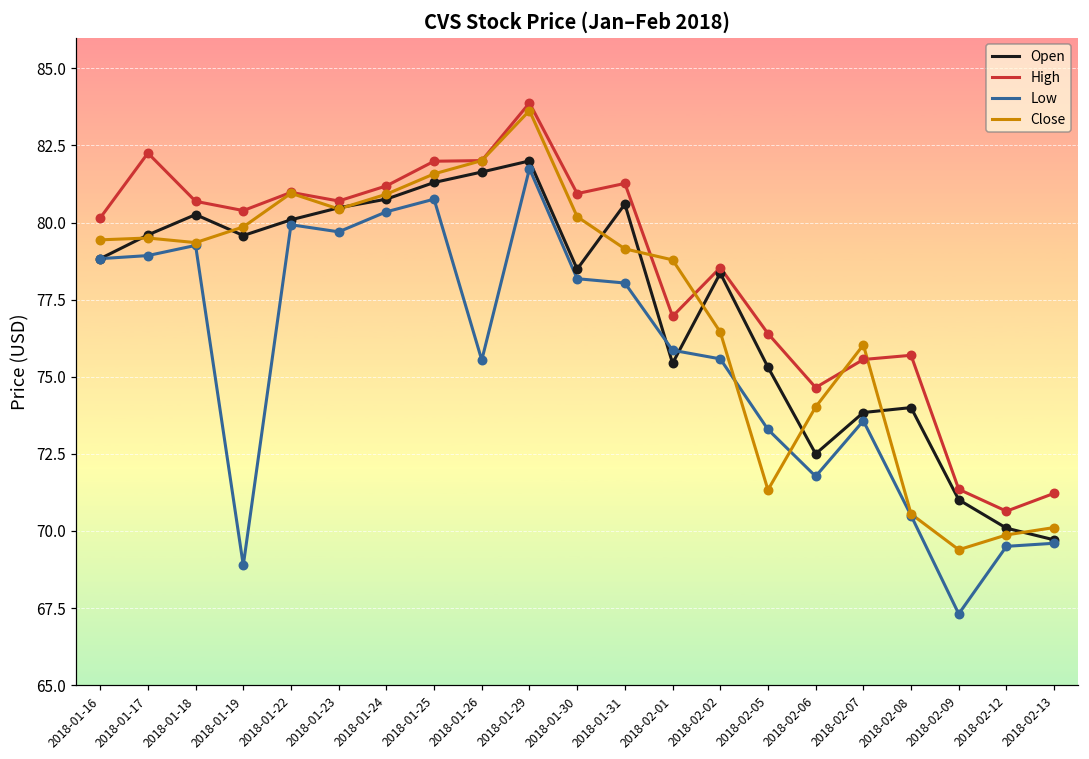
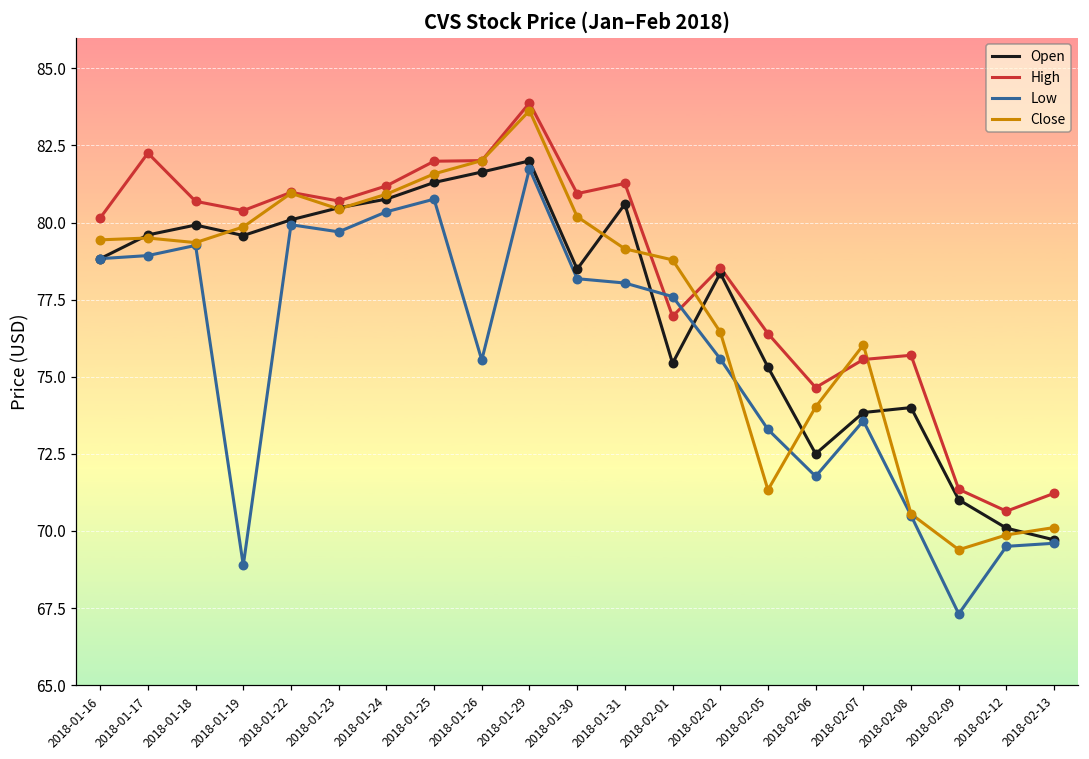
  {
    "Open": {
      "2018-01-17": 79.6,
-     "2018-01-18": 80.3,
+     "2018-01-18": 79.9,
      "2018-01-19": 79.6,
      "2018-01-22": 80.1,
      "2018-01-24": 80.8,
      "2018-01-25": 81.3,
      "2018-01-26": 81.6,
      "2018-01-29": 82.0,
      "2018-01-30": 78.5,
      "2018-01-31": 80.6,
      "2018-02-01": 75.4,
      "2018-02-02": 78.4,
      "2018-02-05": 75.3,
      "2018-02-06": 72.5,
      "2018-02-07": 73.8,
      "2018-02-08": 74.0,
      "2018-02-09": 71.0,
      "2018-02-12": 70.1,
      "2018-02-13": 69.7
    },
    "High": {
      "2018-01-16": 80.2,
      "2018-01-17": 82.3,
      "2018-01-18": 80.7,
      "2018-01-19": 80.4,
      "2018-01-23": 80.7,
      "2018-01-24": 81.2,
      "2018-01-25": 82.0,
      "2018-01-29": 83.9,
      "2018-01-30": 80.9,
      "2018-01-31": 81.3,
      "2018-02-01": 77.0,
      "2018-02-02": 78.5,
      "2018-02-05": 76.4,
      "2018-02-06": 74.7,
      "2018-02-07": 75.6,
      "2018-02-08": 75.7,
      "2018-02-09": 71.3,
      "2018-02-12": 70.6,
      "2018-02-13": 71.2
    },
    "Low": {
      "2018-01-17": 78.9,
      "2018-01-19": 68.9,
      "2018-01-22": 79.9,
      "2018-01-23": 79.7,
      "2018-01-24": 80.3,
      "2018-01-25": 80.8,
      "2018-01-26": 75.5,
      "2018-01-29": 81.8,
      "2018-01-30": 78.2,
      "2018-01-31": 78.0,
-     "2018-02-01": 75.9,
+     "2018-02-01": 77.6,
      "2018-02-02": 75.6,
      "2018-02-05": 73.3,
      "2018-02-06": 71.8,
      "2018-02-07": 73.6,
      "2018-02-09": 67.3,
      "2018-02-12": 69.5,
      "2018-02-13": 69.6
    },
    "Close": {
      "2018-01-16": 79.4,
      "2018-01-17": 79.5,
      "2018-01-19": 79.9,
      "2018-01-24": 80.9,
      "2018-01-25": 81.6,
      "2018-01-29": 83.6,
      "2018-01-30": 80.2,
      "2018-01-31": 79.1,
      "2018-02-01": 78.8,
      "2018-02-02": 76.4,
      "2018-02-05": 71.3,
      "2018-02-06": 74.0,
      "2018-02-07": 76.0,
      "2018-02-09": 69.4,
      "2018-02-12": 69.9,
      "2018-02-13": 70.1
    }
  }
